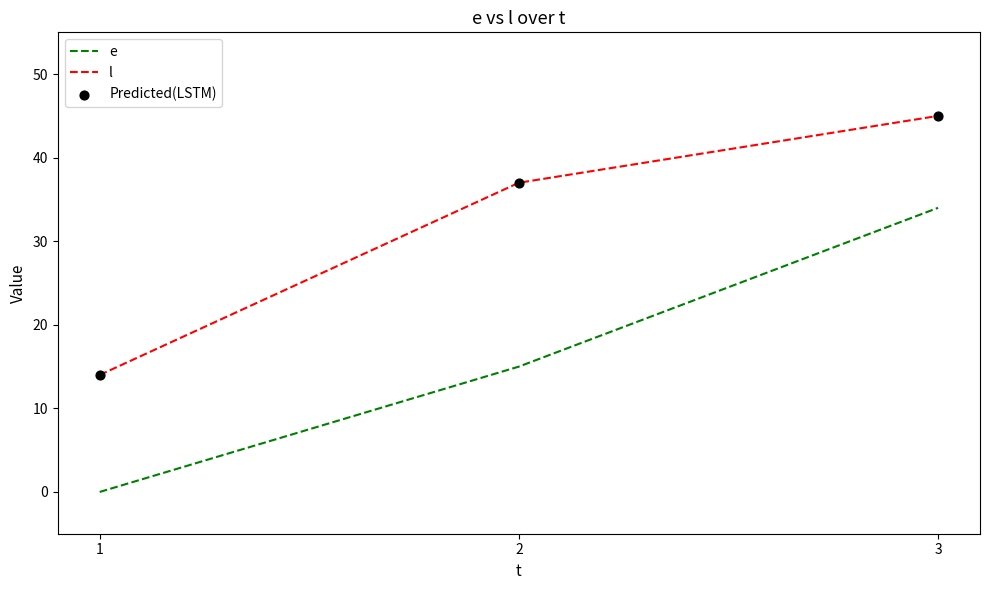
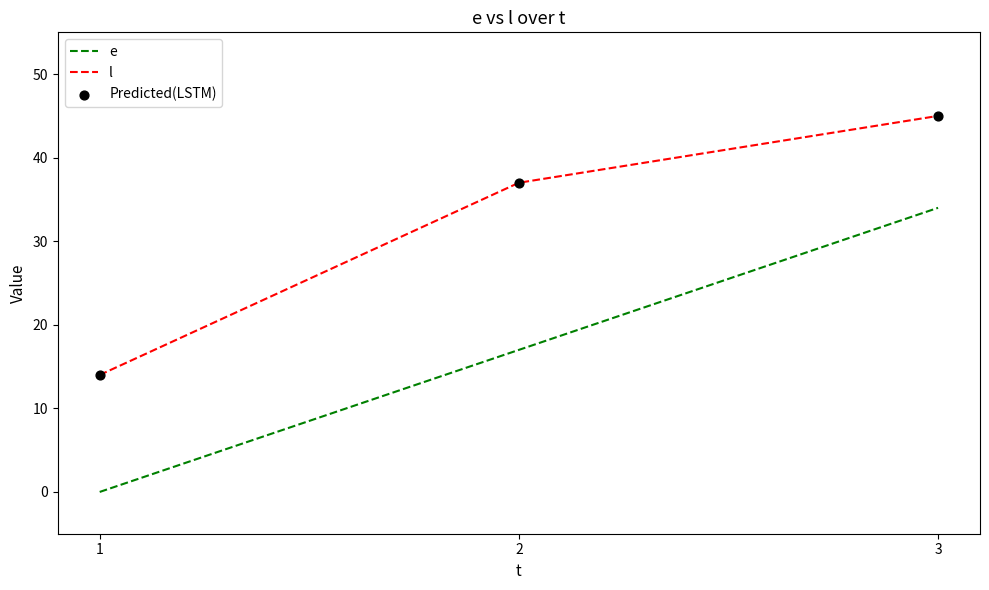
  {
    "e": {
      "1": 0,
-     "2": 15,
+     "2": 17,
      "3": 34
    },
    "Predicted(LSTM)": {
      "1": 14,
      "2": 37,
      "3": 45
    }
  }
